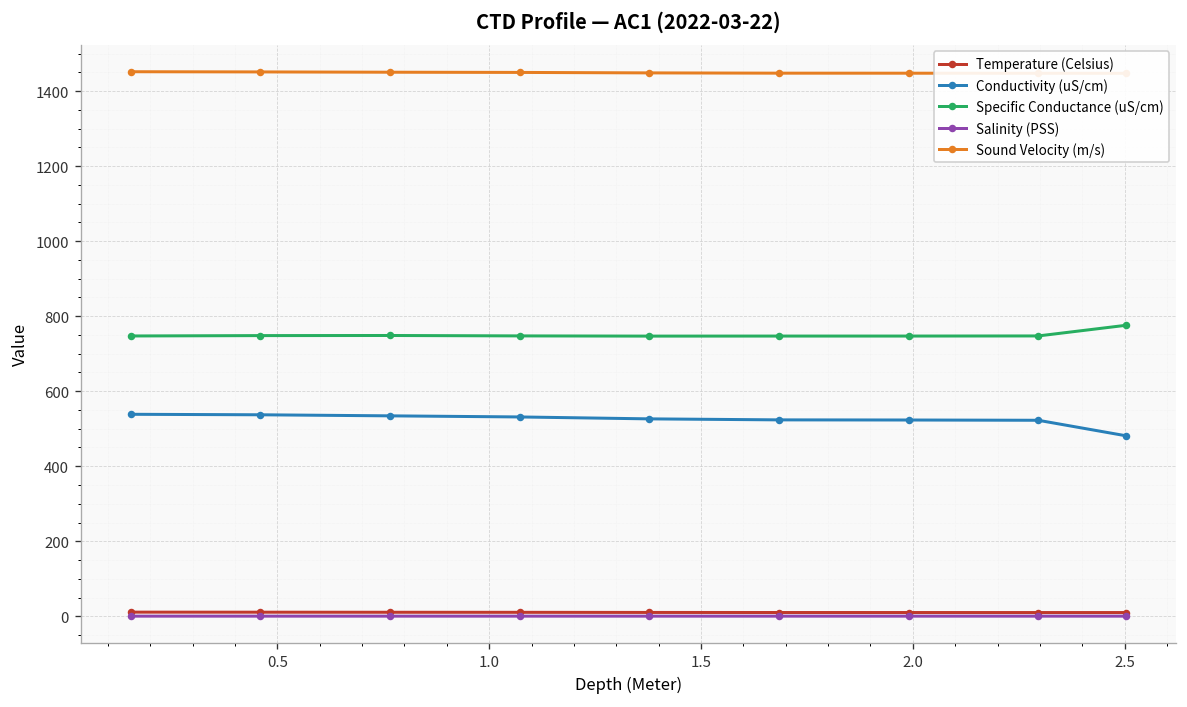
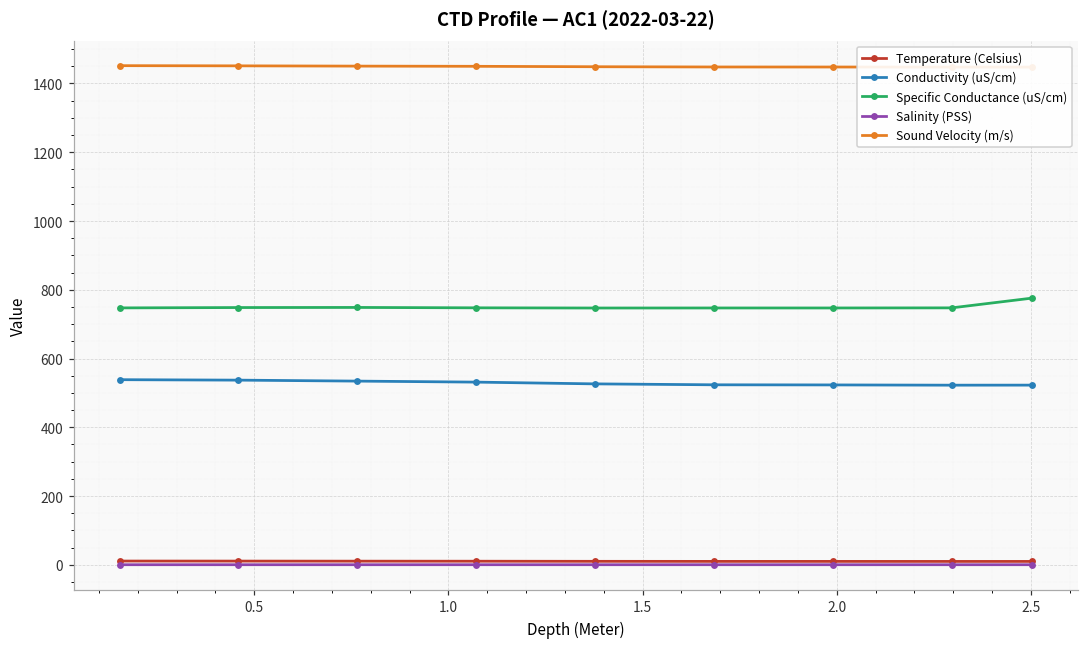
  {
    "Temperature (Celsius)": {
      "2.5": 10
    },
    "Conductivity (uS/cm)": {
-     "2.5": 480
+     "2.5": 520
    },
    "Specific Conductance (uS/cm)": {
      "2.5": 780
    },
    "Salinity (PSS)": {
      "2.5": 0
    }
  }
